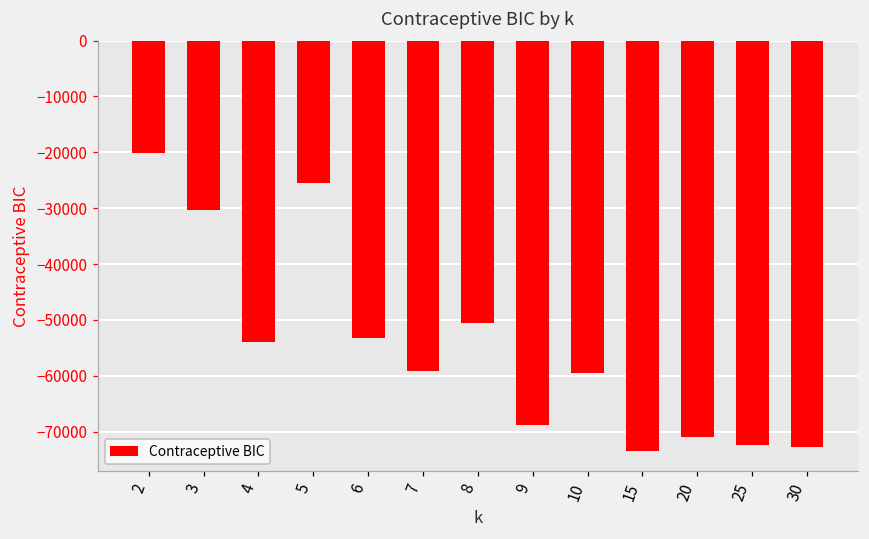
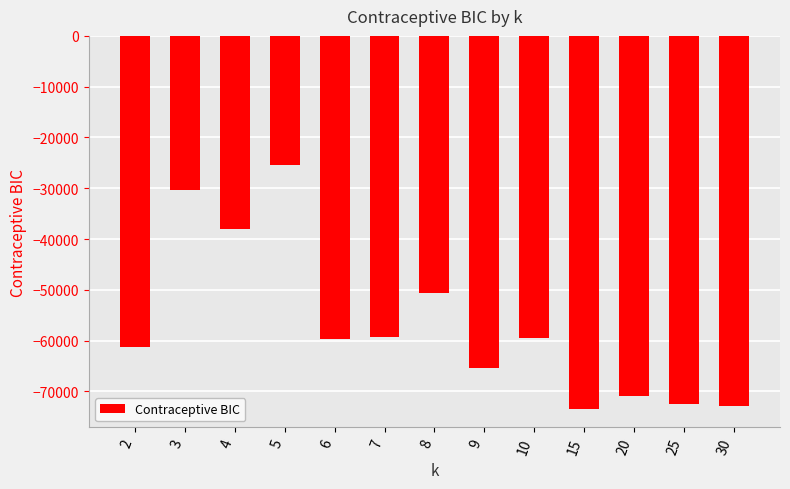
  {
-   "2": -20000,
+   "2": -61000,
    "3": -30000,
-   "4": -54000,
+   "4": -38000,
    "5": -25000,
-   "6": -53000,
+   "6": -60000,
    "7": -59000,
    "8": -51000,
-   "9": -69000,
+   "9": -65000,
    "10": -59000,
    "15": -73000,
    "20": -71000,
    "25": -72000,
    "30": -73000
  }
